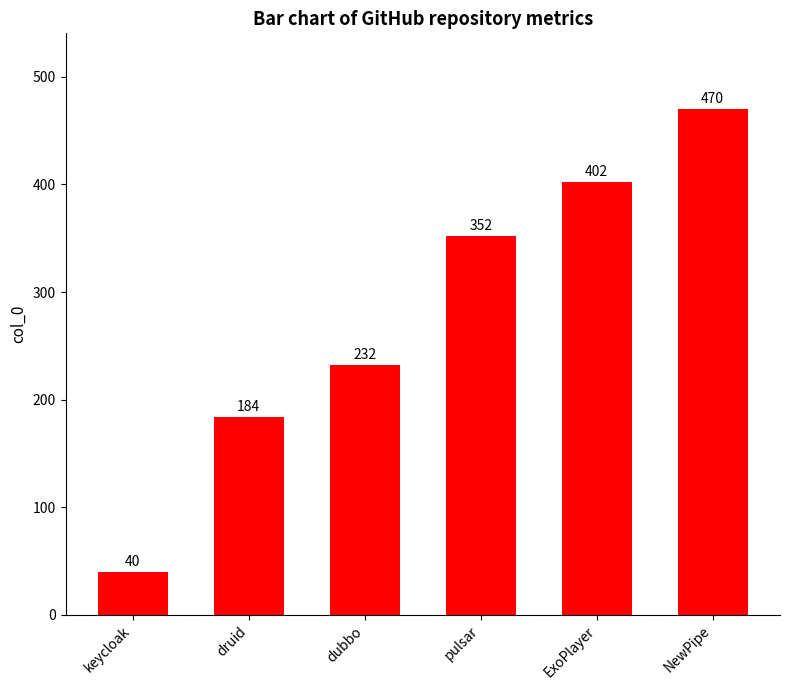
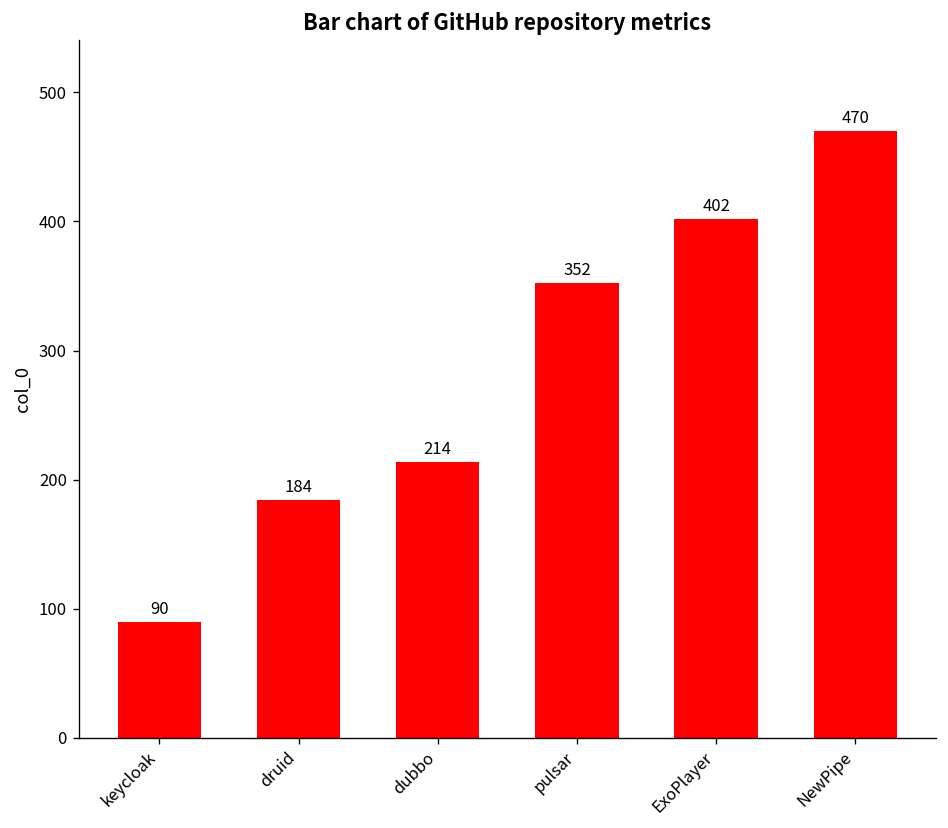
  {
-   "keycloak": 40,
+   "keycloak": 90,
    "druid": 184,
-   "dubbo": 232,
+   "dubbo": 214,
    "pulsar": 352,
    "ExoPlayer": 402,
    "NewPipe": 470
  }
